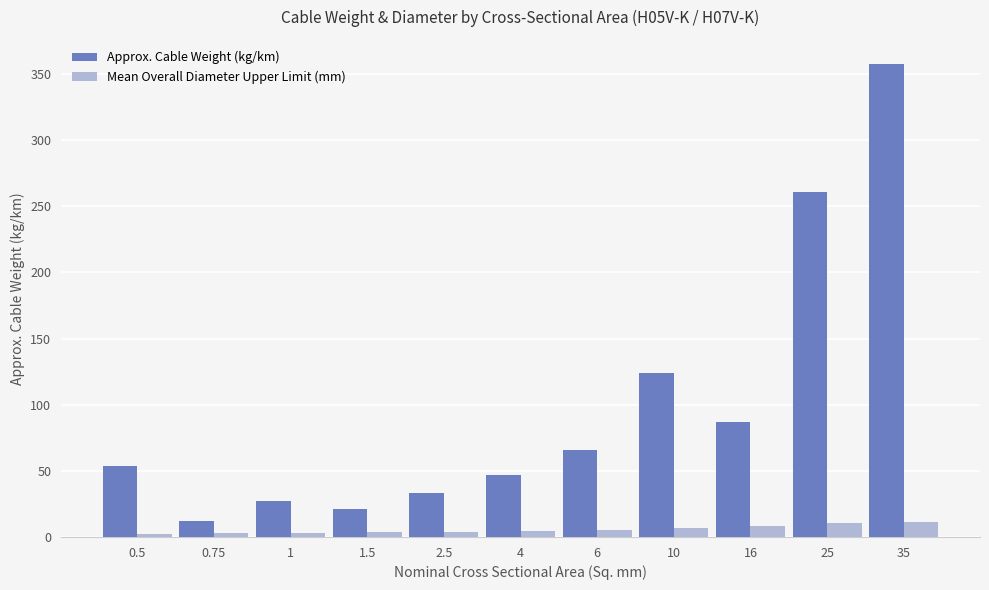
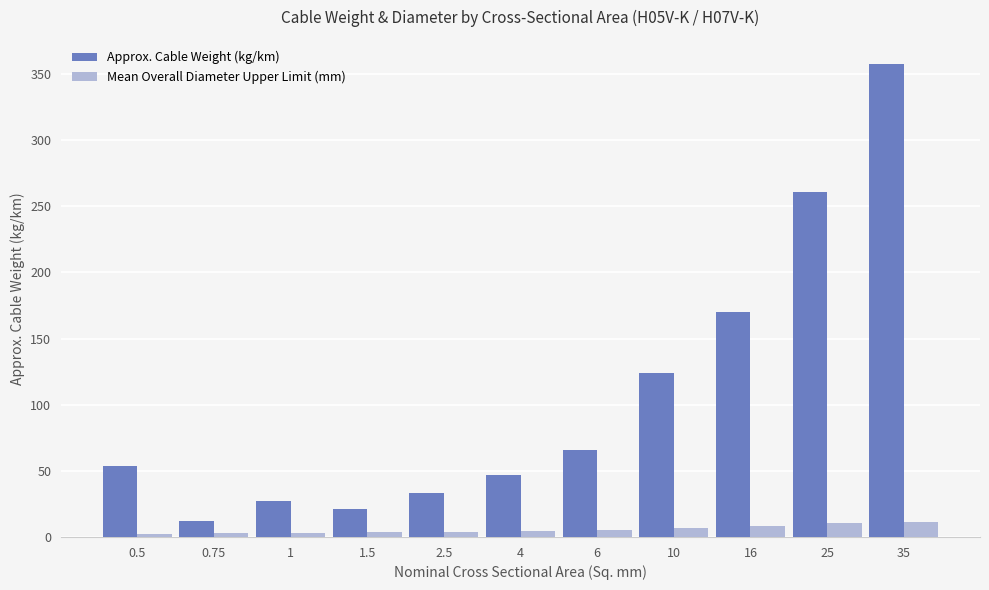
  {
    "Approx. Cable Weight (kg/km)": {
      "0.5": 54,
      "0.75": 12,
      "1": 27,
      "1.5": 21,
      "2.5": 33,
      "4": 47,
      "6": 66,
      "10": 124,
-     "16": 87,
+     "16": 170,
      "25": 261,
      "35": 358
    },
    "Mean Overall Diameter Upper Limit (mm)": {
      "0.5": 3,
      "0.75": 3,
      "1": 3,
      "1.5": 3,
      "2.5": 4,
      "4": 5,
      "6": 5,
      "10": 7,
      "16": 8,
      "25": 10,
      "35": 12
    }
  }
